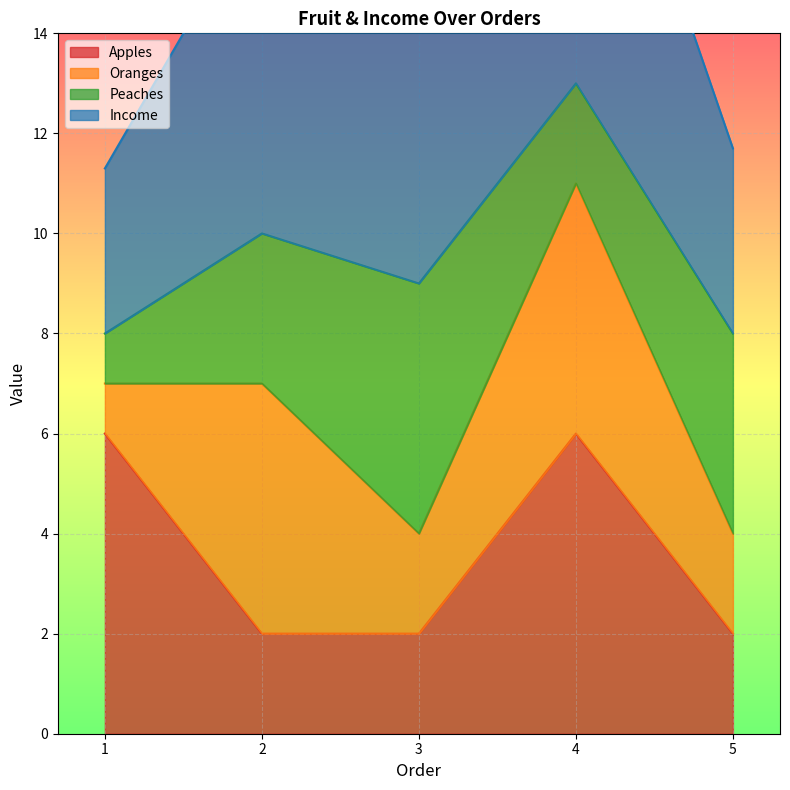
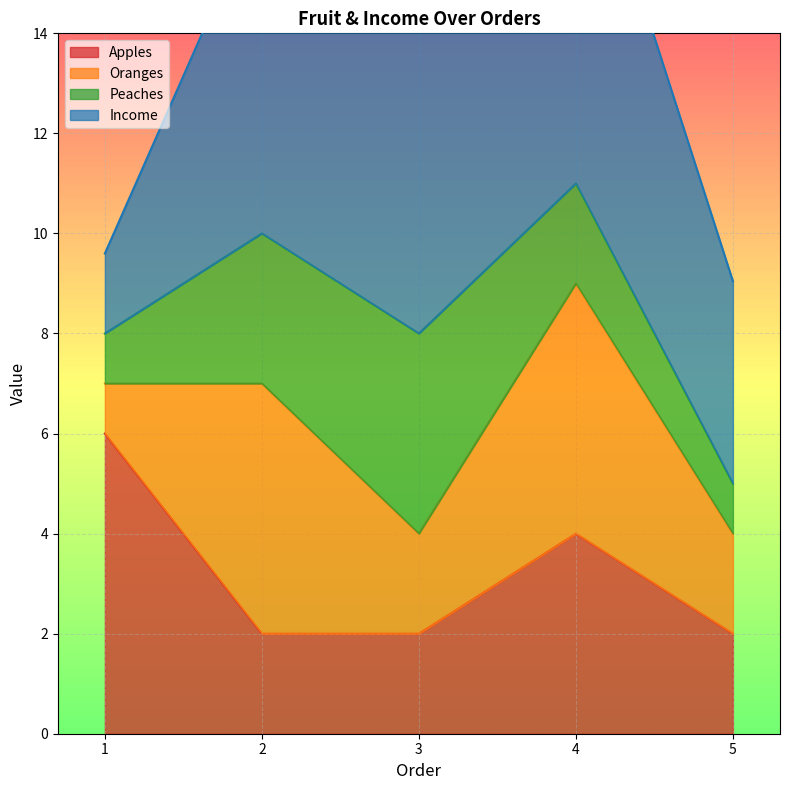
  {
    "Apples": {
      "1": 6,
      "2": 2,
      "3": 2,
-     "4": 6,
+     "4": 4,
      "5": 2
    },
    "Oranges": {
      "1": 1.0,
      "2": 5.0,
      "3": 2.0,
      "4": 5.0,
      "5": 2.0
    },
    "Peaches": {
      "1": 1,
      "2": 3,
-     "3": 5,
+     "3": 4,
      "4": 2,
-     "5": 4
+     "5": 1
    },
    "Income": {
-     "1": 3.3,
-     "5": 3.7
+     "1": 1.6,
+     "5": 4.0
    }
  }
